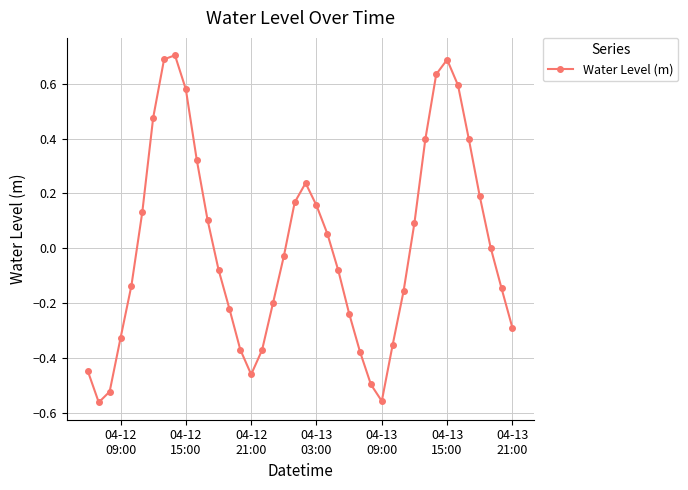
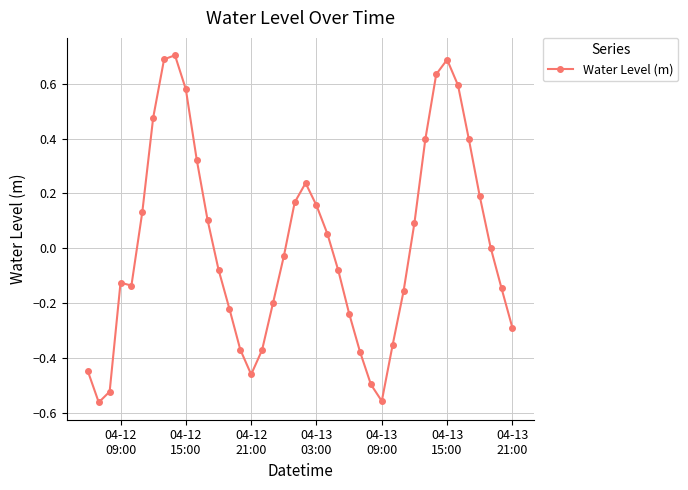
  {
-   "04-12 09:00": -0.33,
+   "04-12 09:00": -0.13,
    "04-12 15:00": 0.58,
    "04-12 21:00": -0.46,
    "04-13 03:00": 0.16,
    "04-13 09:00": -0.56,
    "04-13 15:00": 0.69,
    "04-13 21:00": -0.29
  }
